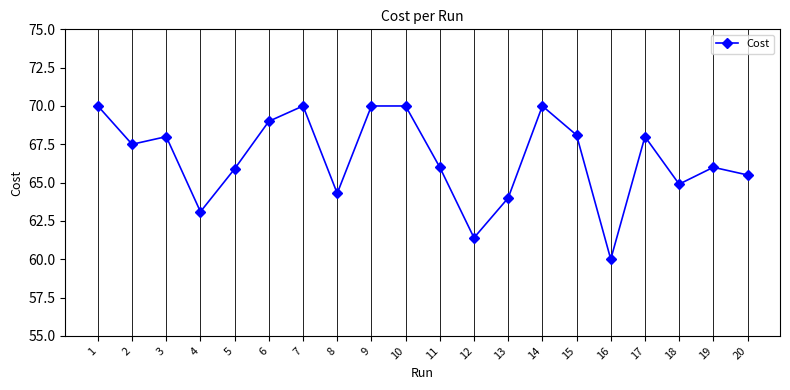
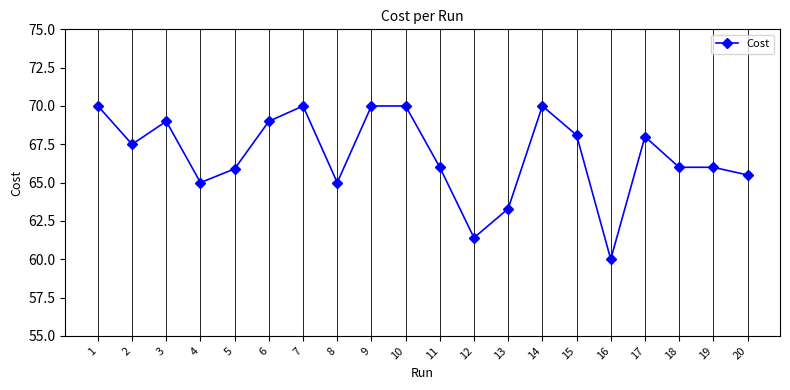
  {
    "1": 70.0,
    "2": 67.5,
-   "3": 68,
-   "4": 63.1,
+   "3": 69,
+   "4": 65.0,
    "5": 65.9,
    "6": 69.0,
    "7": 70.0,
-   "8": 64.3,
+   "8": 65.0,
    "9": 70.0,
    "10": 70.0,
    "11": 66.0,
    "12": 61.4,
-   "13": 64.0,
+   "13": 63.3,
    "14": 70.0,
    "15": 68.1,
    "16": 60.0,
    "17": 68.0,
-   "18": 64.9,
+   "18": 66.0,
    "19": 66.0,
    "20": 65.5
  }
